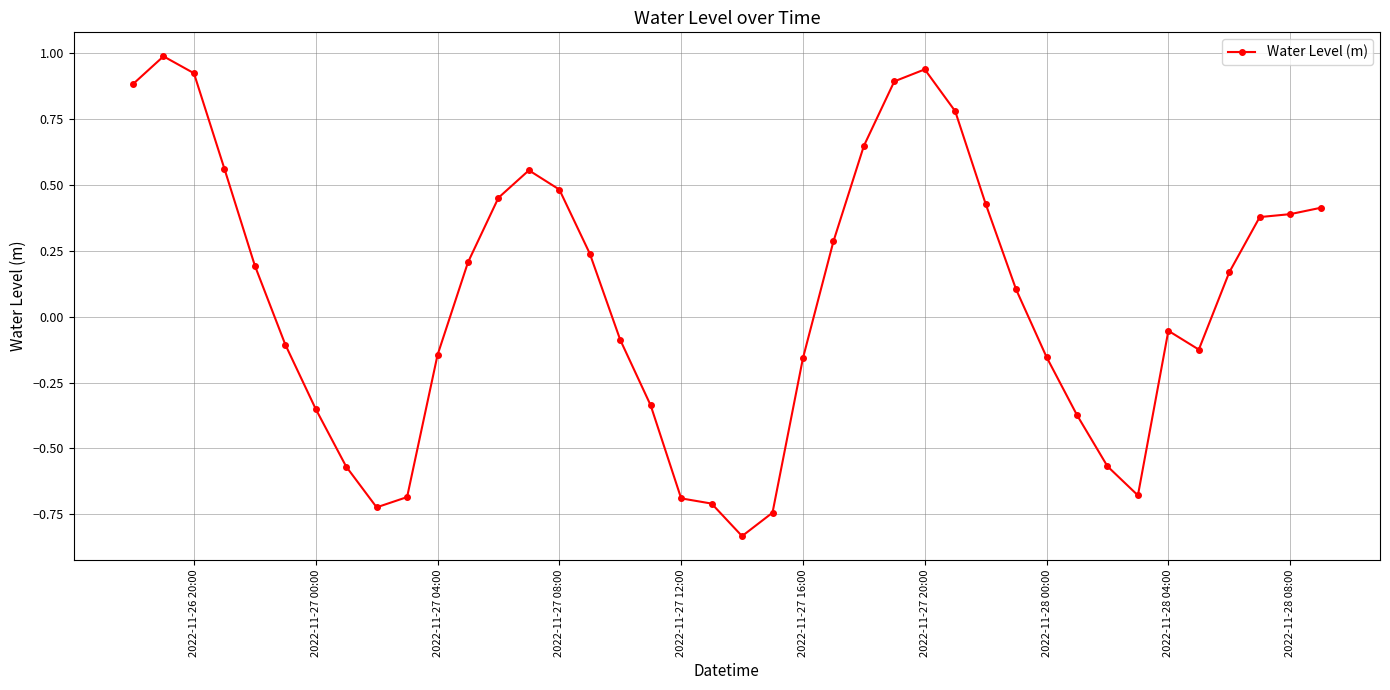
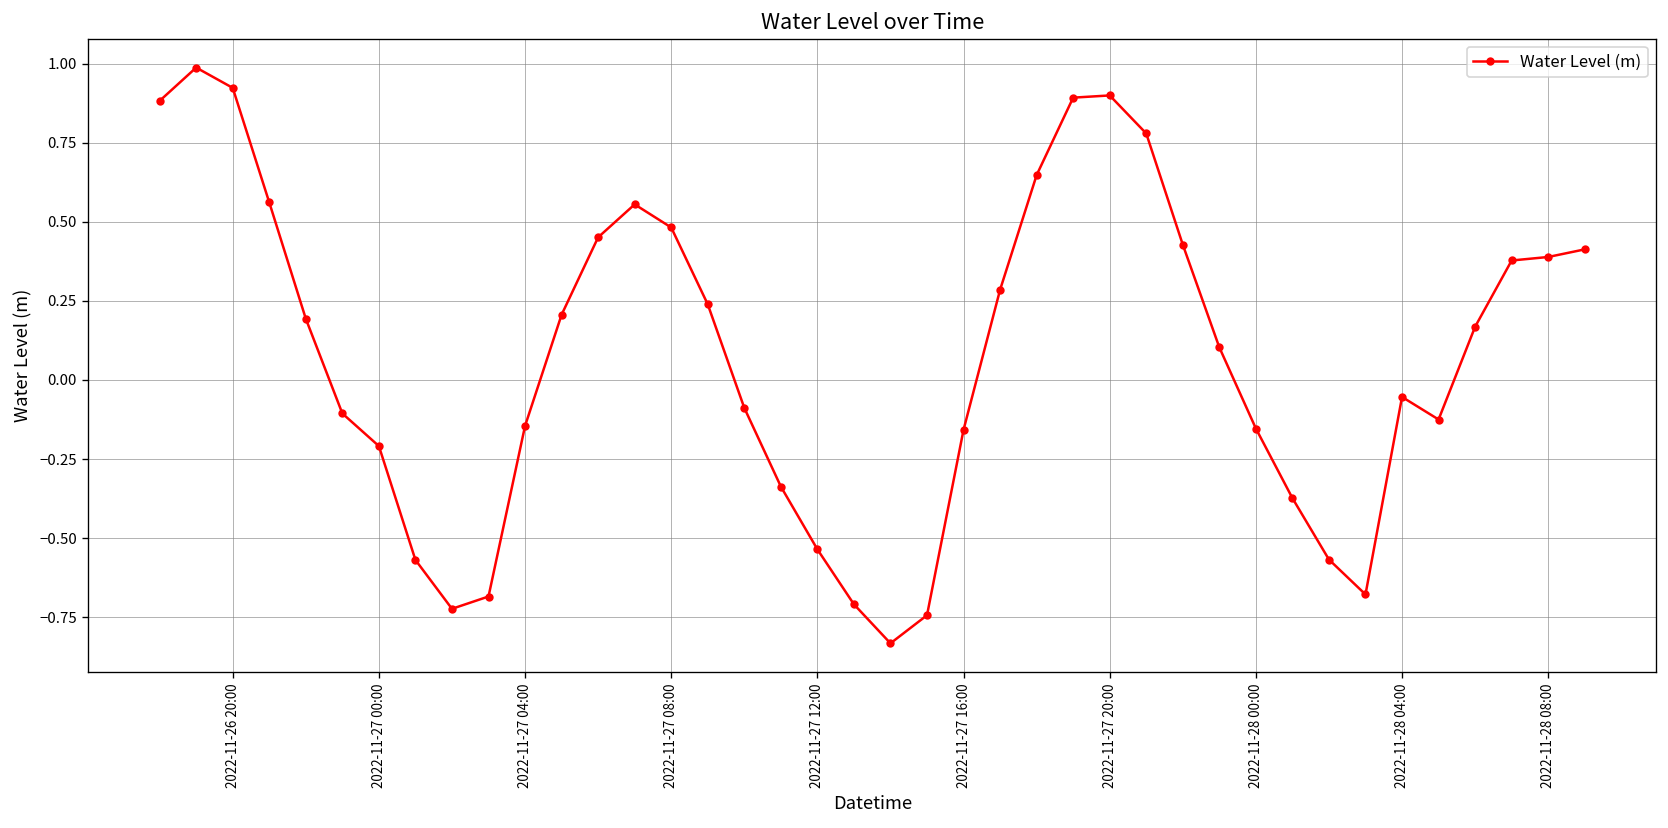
  {
    "2022-11-26 20:00": 0.92,
-   "2022-11-27 00:00": -0.35,
+   "2022-11-27 00:00": -0.21,
    "2022-11-27 04:00": -0.15,
    "2022-11-27 08:00": 0.48,
-   "2022-11-27 12:00": -0.69,
+   "2022-11-27 12:00": -0.54,
    "2022-11-27 16:00": -0.16,
-   "2022-11-27 20:00": 0.94,
+   "2022-11-27 20:00": 0.90,
    "2022-11-28 00:00": -0.15,
    "2022-11-28 04:00": -0.05,
    "2022-11-28 08:00": 0.39
  }
